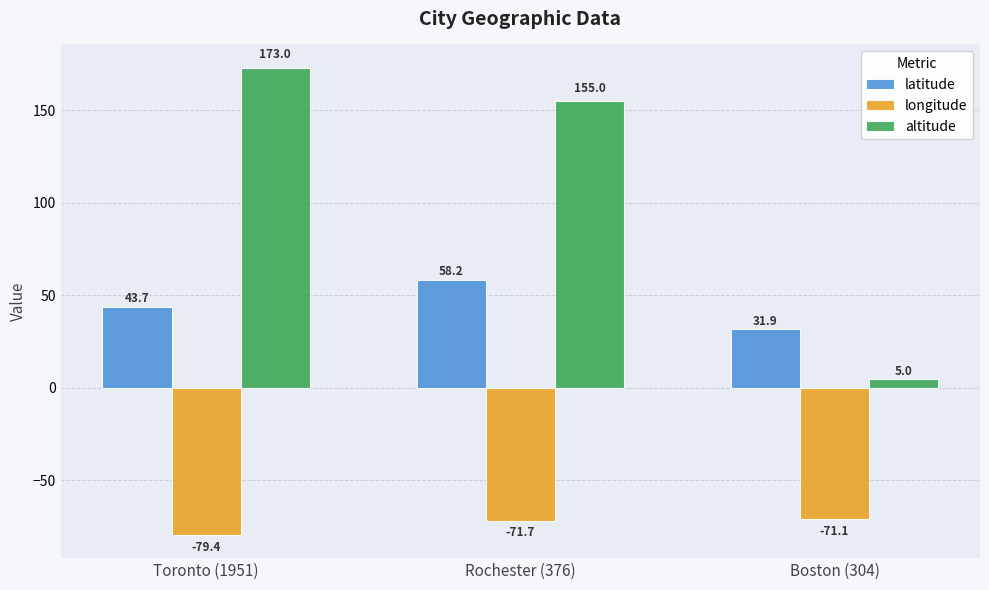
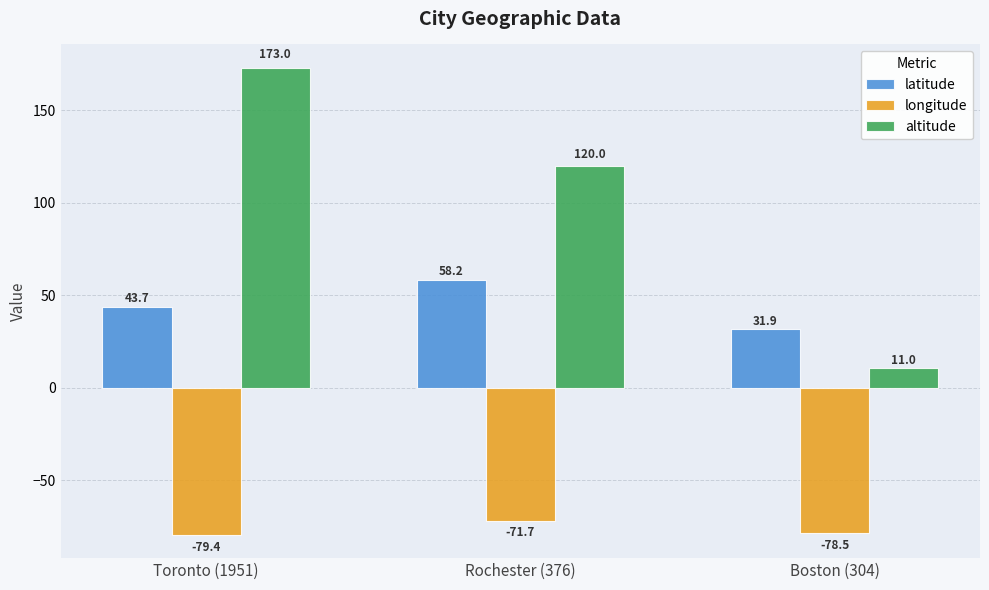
  {
    "latitude": {
      "Toronto (1951)": 43.7,
      "Rochester (376)": 58.2,
      "Boston (304)": 31.9
    },
    "longitude": {
      "Toronto (1951)": -79.4,
      "Rochester (376)": -71.7,
-     "Boston (304)": -71.1
+     "Boston (304)": -78.5
    },
    "altitude": {
      "Toronto (1951)": 173.0,
-     "Rochester (376)": 155.0,
-     "Boston (304)": 5.0
+     "Rochester (376)": 120.0,
+     "Boston (304)": 11.0
    }
  }
